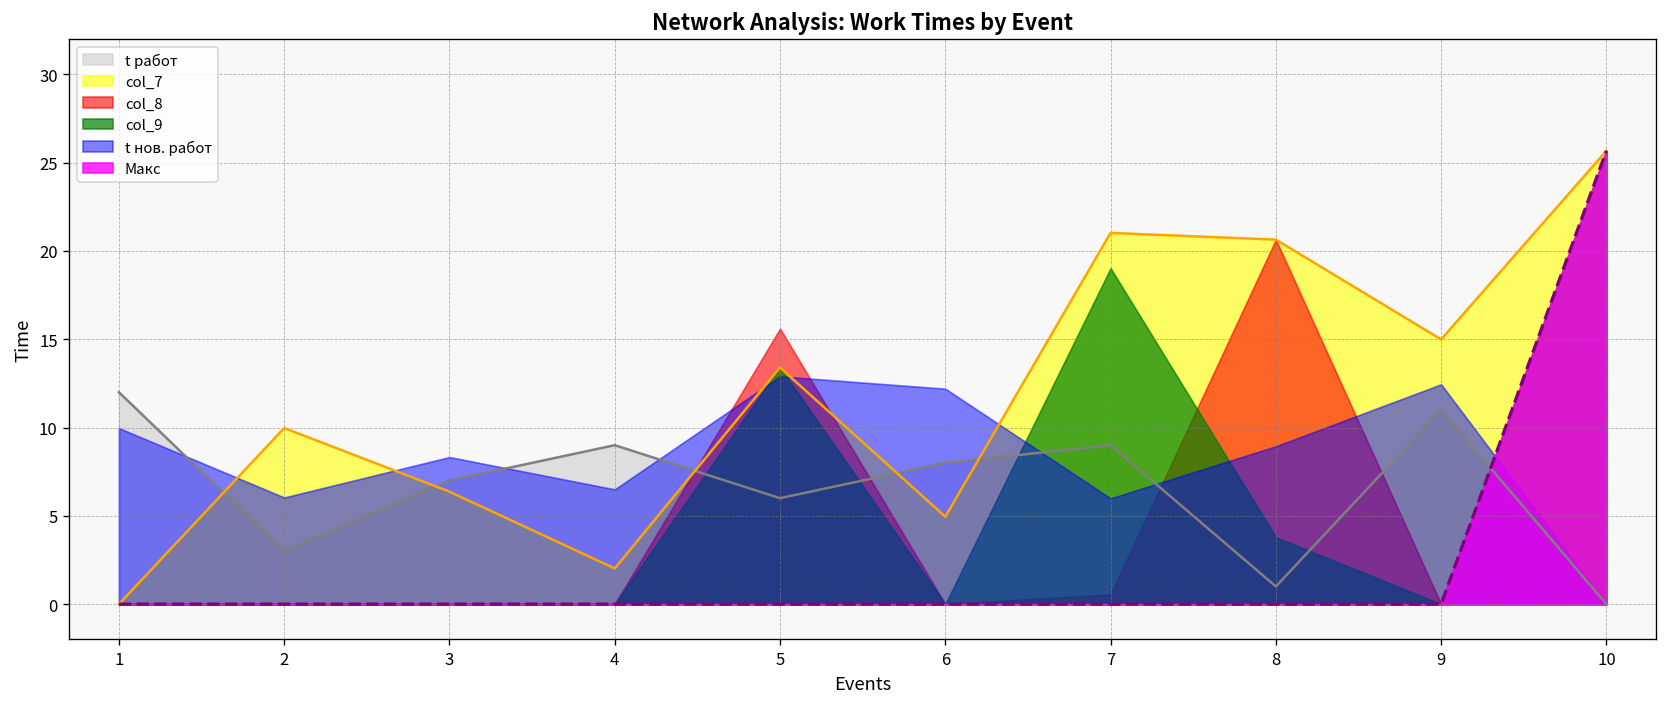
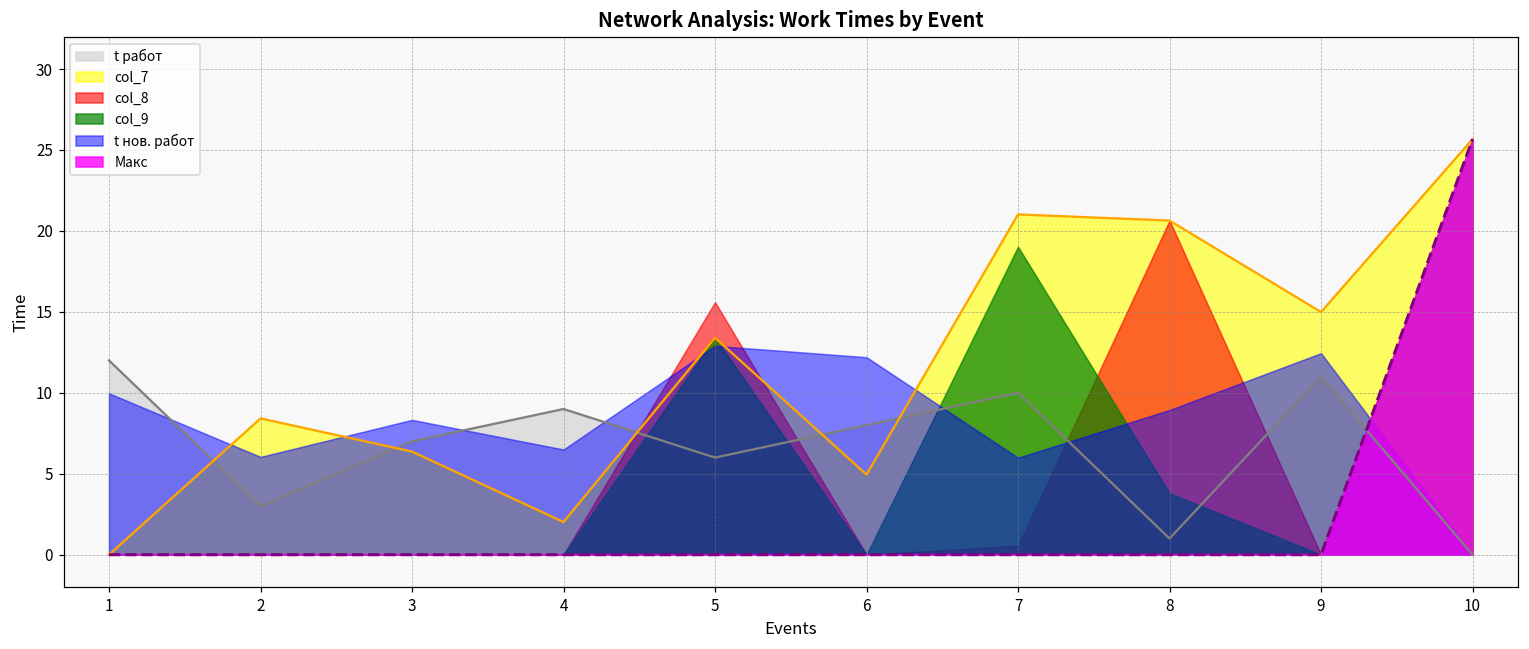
  {
    "t работ": {
      "1": 12,
      "2": 3,
      "3": 7,
      "4": 9,
      "5": 6,
      "6": 8,
-     "7": 9,
+     "7": 10,
      "8": 1,
      "9": 11
    },
    "col_7": {
-     "2": 10.0,
+     "2": 8.4,
      "3": 6.4,
      "4": 2.0,
      "6": 5.0,
      "7": 21.0,
      "9": 15.0
    },
    "col_8": {
      "5": 15.6,
      "7": 0.6
    },
    "col_9": {
      "7": 19.0,
      "8": 3.8
    },
    "t нов. работ": {
      "1": 10.0,
      "2": 6.0,
      "3": 8.3,
      "4": 6.5,
      "5": 12.9,
      "6": 12.2,
      "7": 6.0,
      "8": 8.9,
      "9": 12.5
    },
    "Макс": {
      "5": 0.0,
      "7": 0.0,
      "8": 0.0
    }
  }
